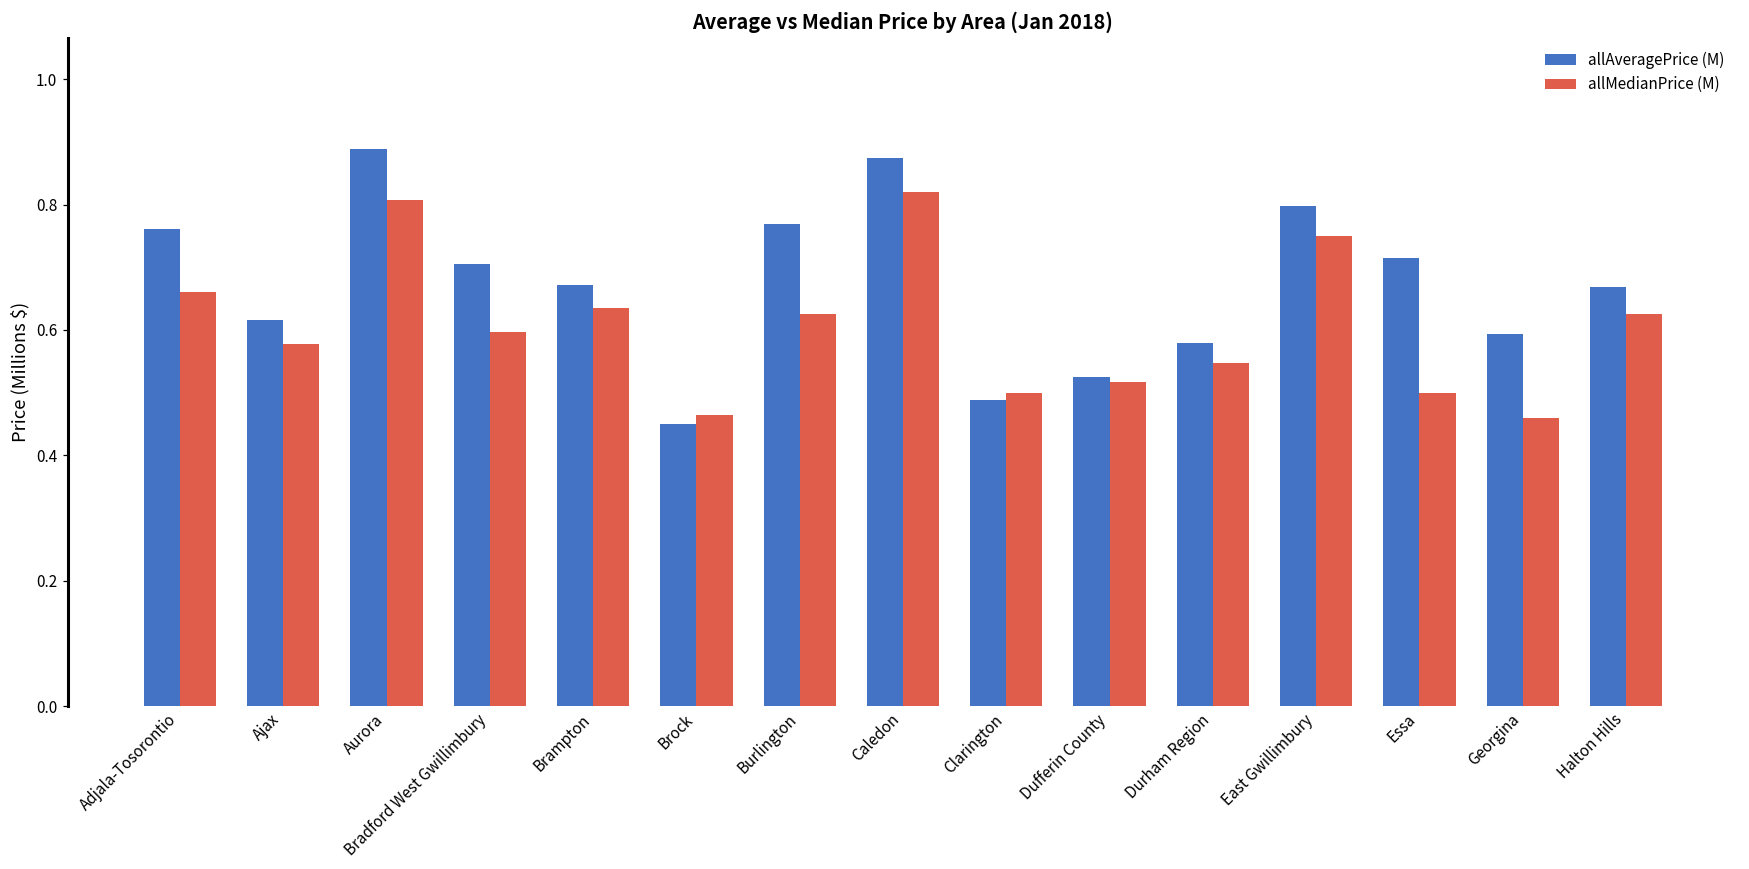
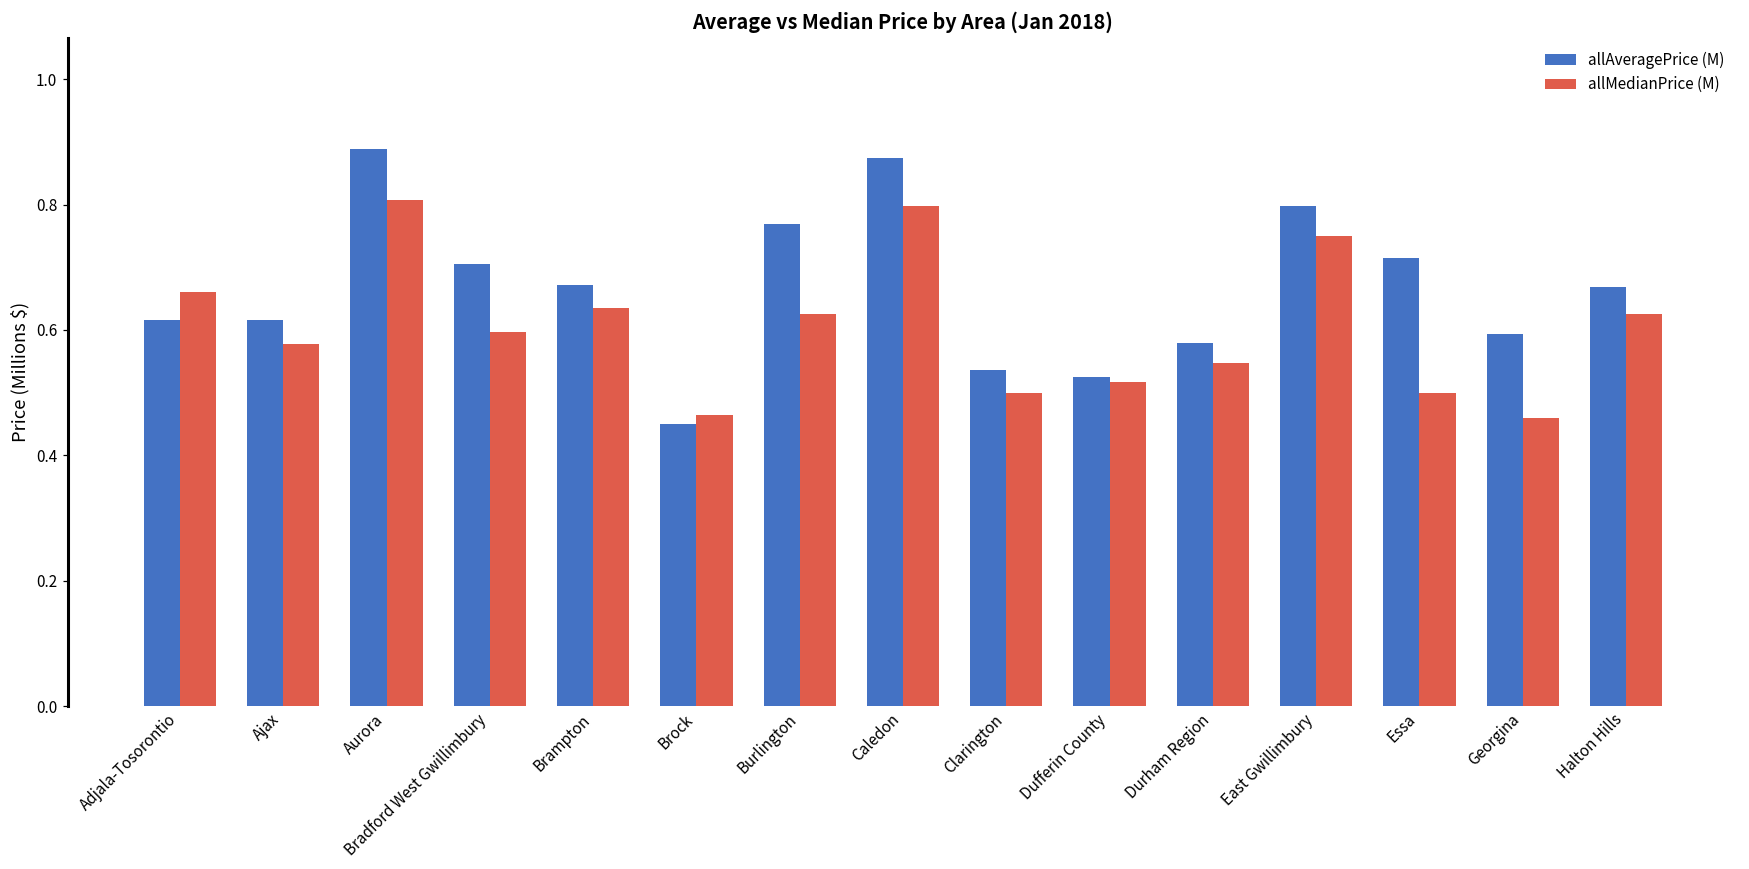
  {
    "allAveragePrice (M)": {
-     "Adjala-Tosorontio": 0.76,
+     "Adjala-Tosorontio": 0.62,
      "Ajax": 0.62,
      "Aurora": 0.89,
      "Bradford West Gwillimbury": 0.71,
      "Brampton": 0.67,
      "Brock": 0.45,
      "Burlington": 0.77,
      "Caledon": 0.87,
-     "Clarington": 0.49,
+     "Clarington": 0.54,
      "Dufferin County": 0.52,
      "Durham Region": 0.58,
      "East Gwillimbury": 0.80,
      "Essa": 0.72,
      "Georgina": 0.59,
      "Halton Hills": 0.67
    },
    "allMedianPrice (M)": {
      "Adjala-Tosorontio": 0.66,
      "Ajax": 0.58,
      "Aurora": 0.81,
      "Bradford West Gwillimbury": 0.60,
      "Brampton": 0.64,
      "Brock": 0.46,
      "Burlington": 0.63,
-     "Caledon": 0.82,
+     "Caledon": 0.80,
      "Clarington": 0.50,
      "Dufferin County": 0.52,
      "Durham Region": 0.55,
      "East Gwillimbury": 0.75,
      "Essa": 0.50,
      "Georgina": 0.46,
      "Halton Hills": 0.63
    }
  }
